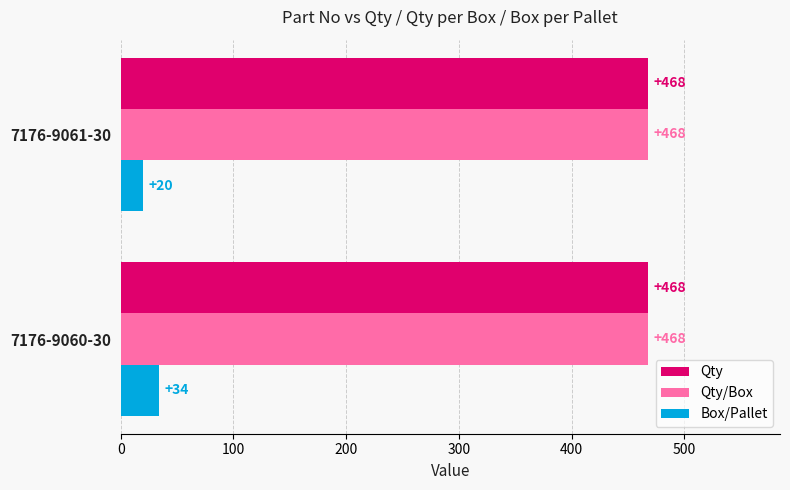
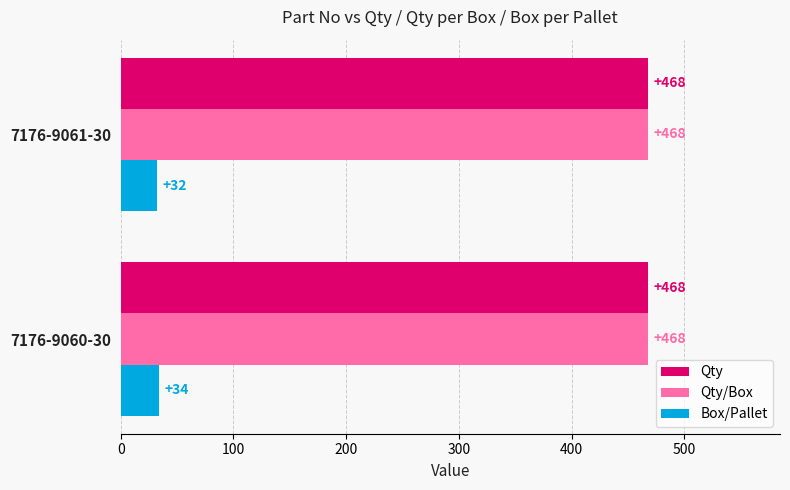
  {
    "Qty": {
      "7176-9061-30": "+468",
      "7176-9060-30": "+468"
    },
    "Qty/Box": {
      "7176-9061-30": "+468",
      "7176-9060-30": "+468"
    },
    "Box/Pallet": {
-     "7176-9061-30": "+20",
+     "7176-9061-30": "+32",
      "7176-9060-30": "+34"
    }
  }
